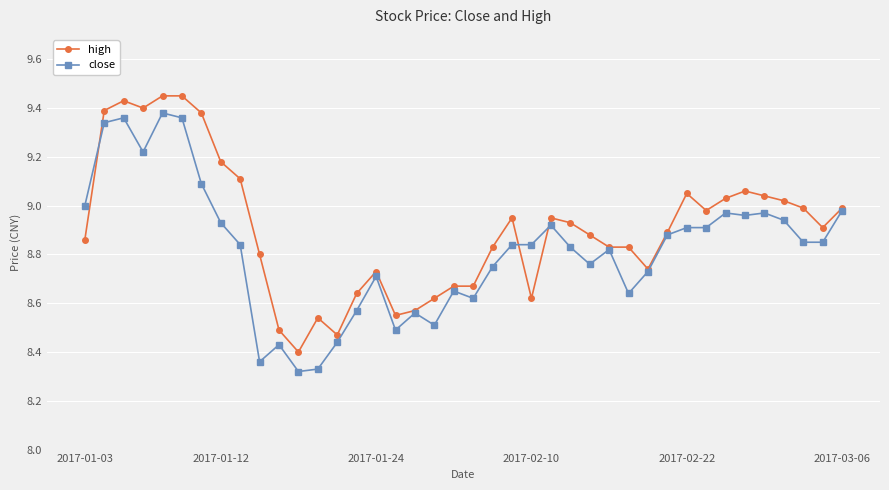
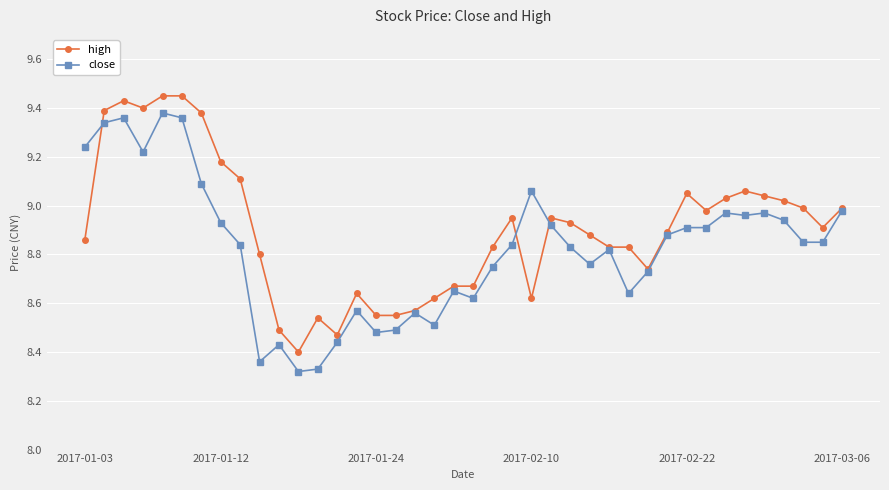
  {
    "high": {
      "2017-01-03": 8.86,
      "2017-01-12": 9.18,
-     "2017-01-24": 8.73,
+     "2017-01-24": 8.55,
      "2017-02-10": 8.62,
      "2017-02-22": 9.05
    },
    "close": {
-     "2017-01-03": 9.00,
+     "2017-01-03": 9.24,
      "2017-01-12": 8.93,
-     "2017-01-24": 8.71,
-     "2017-02-10": 8.84,
+     "2017-01-24": 8.48,
+     "2017-02-10": 9.06,
      "2017-02-22": 8.91
    }
  }
